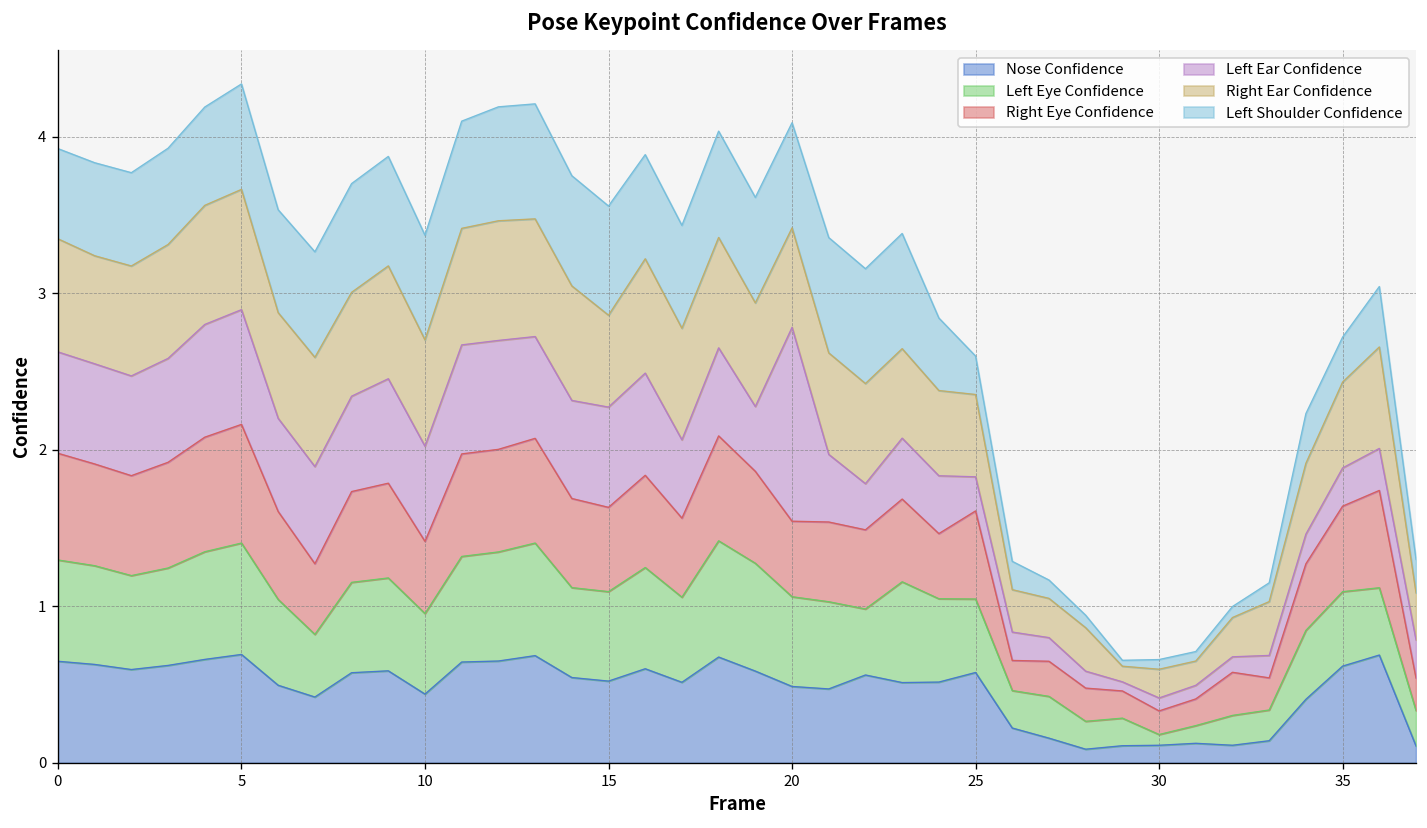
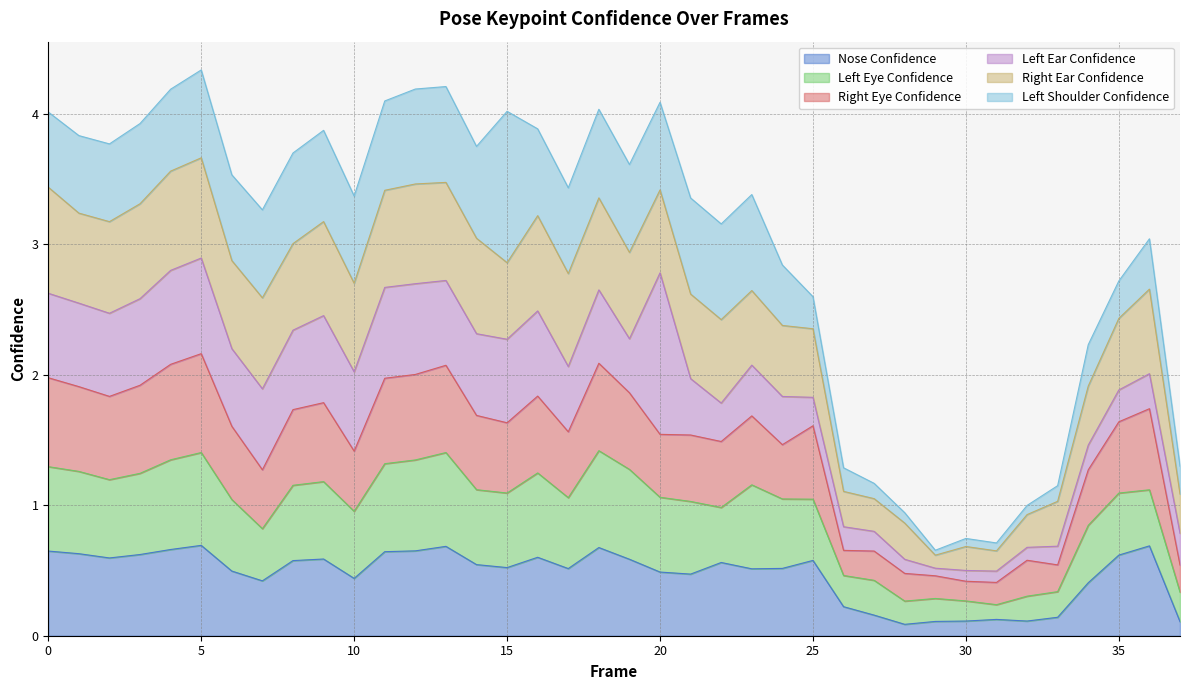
  {
    "Nose Confidence": {
      "0": 0.65,
      "5": 0.69,
      "10": 0.44,
      "15": 0.52,
      "20": 0.49,
      "25": 0.58,
      "30": 0.11,
      "35": 0.62
    },
    "Left Eye Confidence": {
      "0": 0.65,
      "5": 0.71,
      "10": 0.51,
      "15": 0.57,
      "20": 0.57,
      "25": 0.47,
-     "30": 0.07,
+     "30": 0.15,
      "35": 0.48
    },
    "Right Eye Confidence": {
      "0": 0.68,
      "5": 0.76,
      "10": 0.46,
      "15": 0.54,
      "20": 0.48,
      "25": 0.56,
      "30": 0.15,
      "35": 0.55
    },
    "Left Ear Confidence": {
      "0": 0.65,
      "5": 0.73,
      "10": 0.61,
      "15": 0.64,
      "20": 1.24,
      "25": 0.22,
      "30": 0.08,
      "35": 0.24
    },
    "Right Ear Confidence": {
-     "0": 0.72,
+     "0": 0.81,
      "5": 0.77,
      "10": 0.68,
      "15": 0.59,
      "20": 0.64,
      "25": 0.53,
      "30": 0.18,
      "35": 0.55
    },
    "Left Shoulder Confidence": {
      "0": 0.58,
      "5": 0.67,
      "10": 0.67,
-     "15": 0.70,
+     "15": 1.16,
      "20": 0.67,
      "25": 0.25,
      "30": 0.06,
      "35": 0.29
    }
  }
